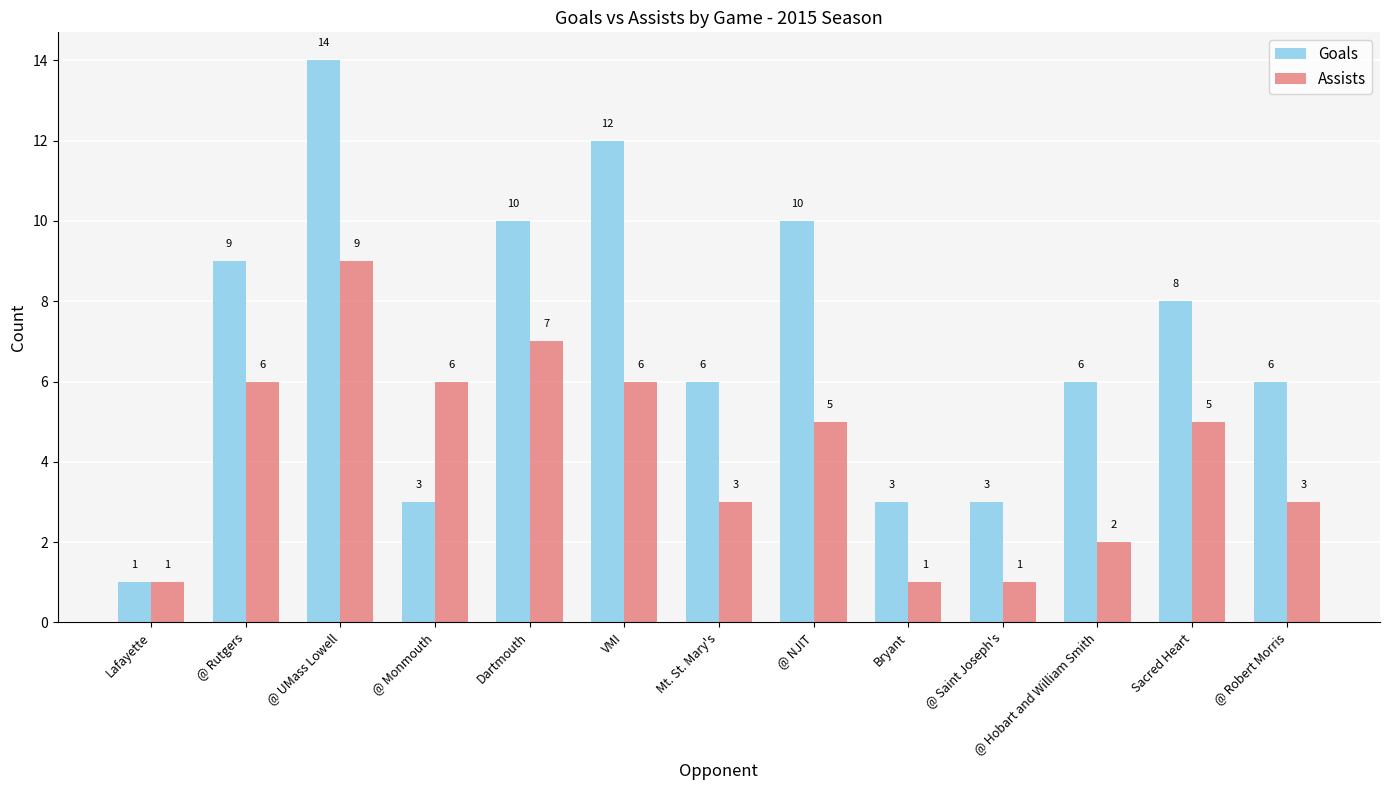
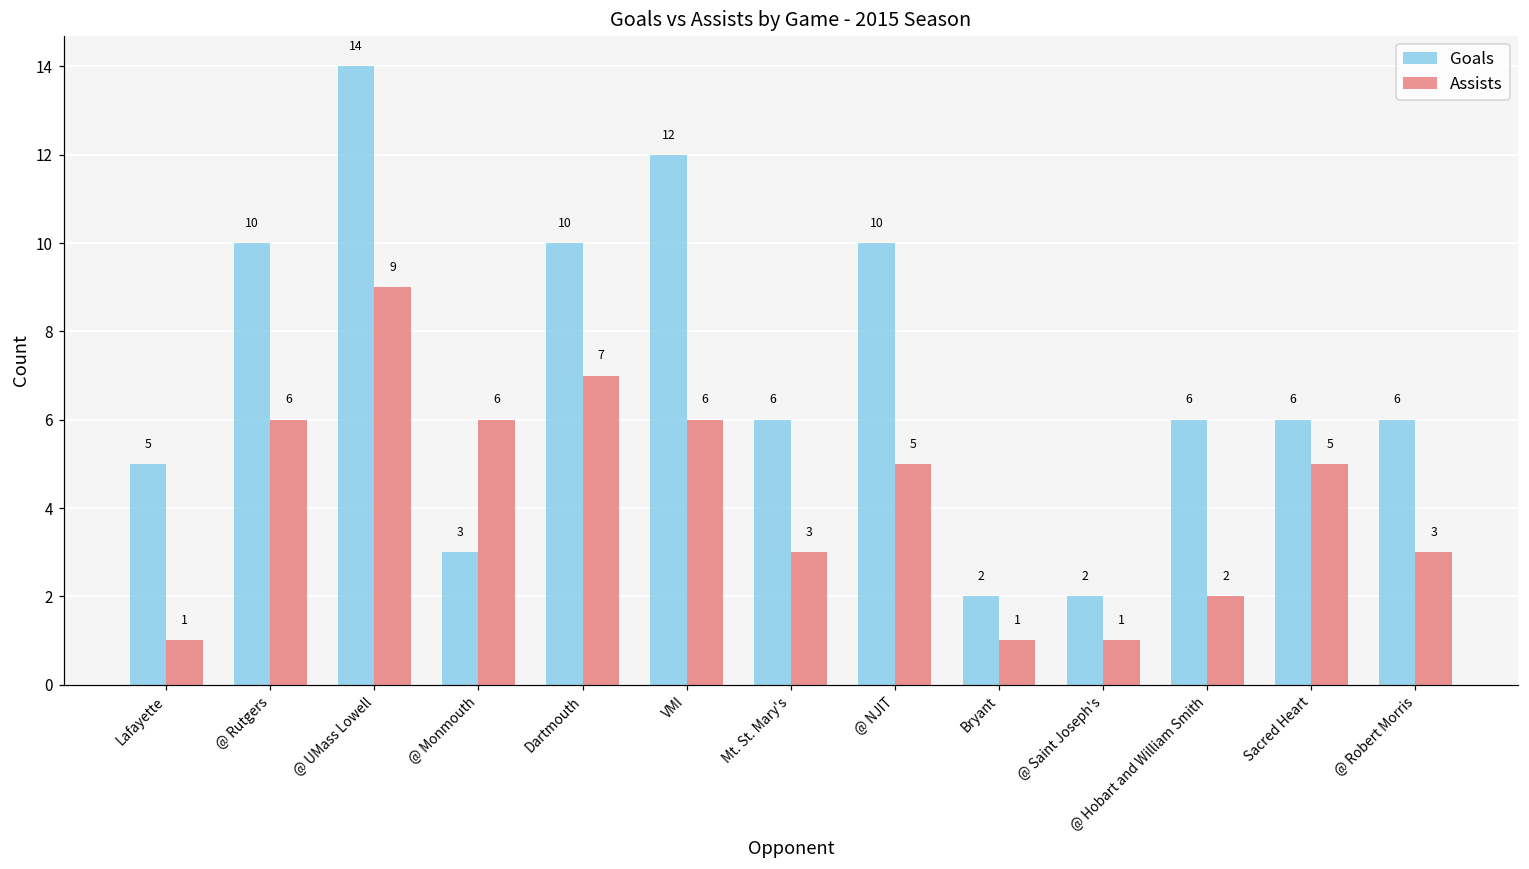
  {
    "Goals": {
-     "Lafayette": 1,
-     "@ Rutgers": 9,
+     "Lafayette": 5,
+     "@ Rutgers": 10,
      "@ UMass Lowell": 14,
      "@ Monmouth": 3,
      "Dartmouth": 10,
      "VMI": 12,
      "Mt. St. Mary's": 6,
      "@ NJIT": 10,
-     "Bryant": 3,
-     "@ Saint Joseph's": 3,
+     "Bryant": 2,
+     "@ Saint Joseph's": 2,
      "@ Hobart and William Smith": 6,
-     "Sacred Heart": 8,
+     "Sacred Heart": 6,
      "@ Robert Morris": 6
    },
    "Assists": {
      "Lafayette": 1,
      "@ Rutgers": 6,
      "@ UMass Lowell": 9,
      "@ Monmouth": 6,
      "Dartmouth": 7,
      "VMI": 6,
      "Mt. St. Mary's": 3,
      "@ NJIT": 5,
      "Bryant": 1,
      "@ Saint Joseph's": 1,
      "@ Hobart and William Smith": 2,
      "Sacred Heart": 5,
      "@ Robert Morris": 3
    }
  }
